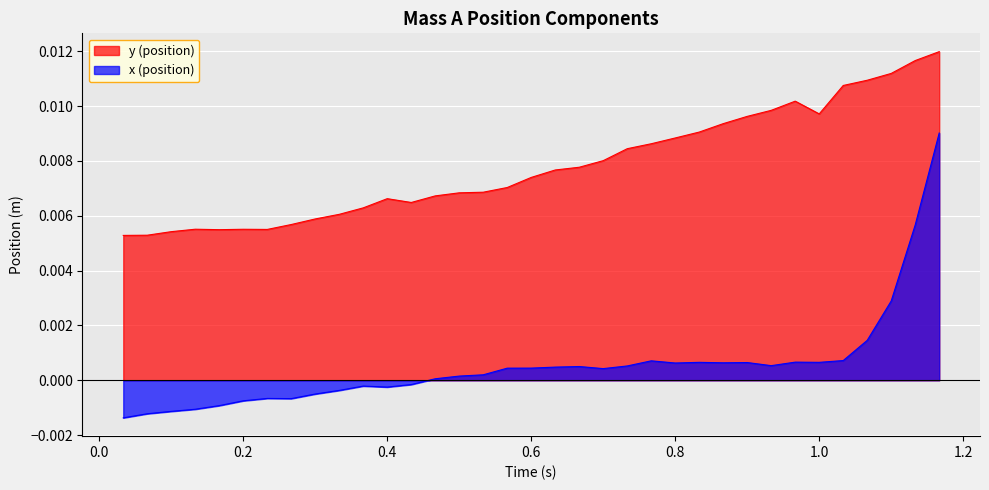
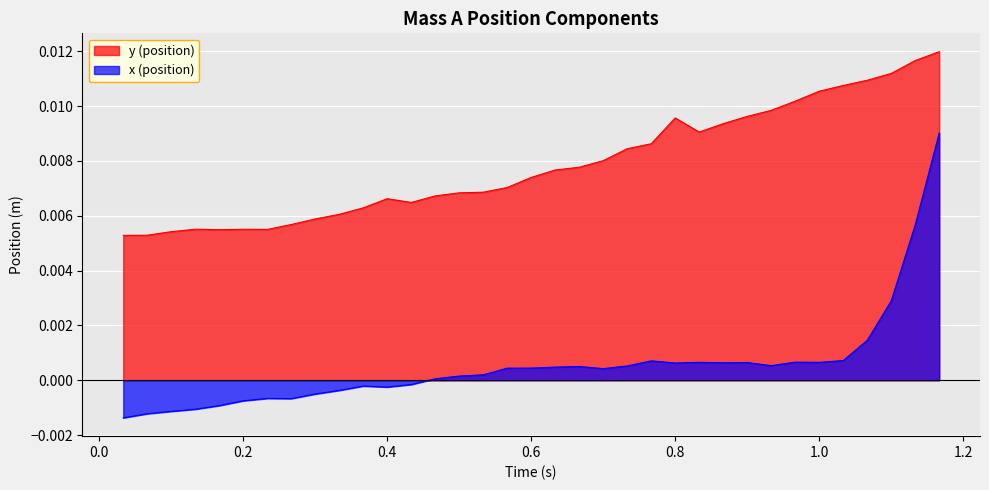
  {
    "y (position)": {
      "0.2": 0.0055,
      "0.4": 0.0066,
      "0.6": 0.0074,
-     "0.8": 0.0088,
-     "1.0": 0.0097
+     "0.8": 0.0096,
+     "1.0": 0.0105
    }
  }
